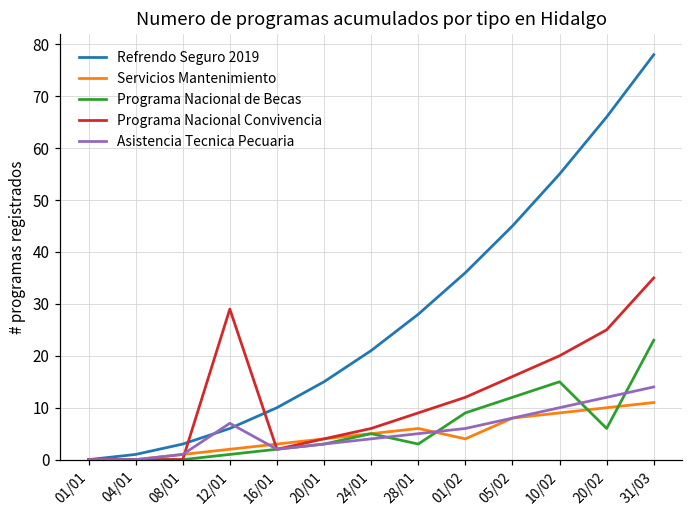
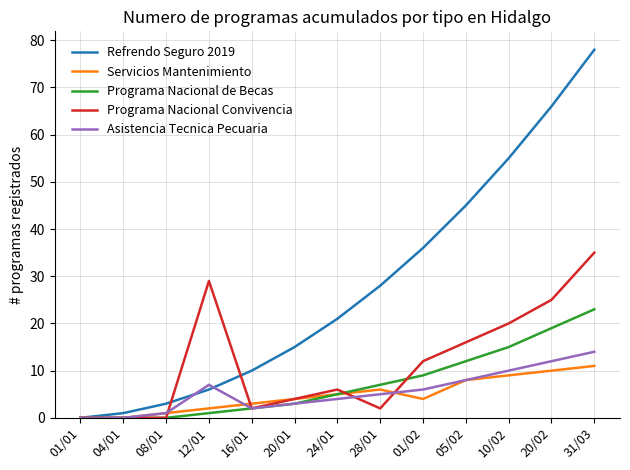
  {
    "Refrendo Seguro 2019": {
      "04/01": 1,
      "08/01": 3,
      "12/01": 6,
      "16/01": 10,
      "20/01": 15,
      "24/01": 21,
      "28/01": 28,
      "01/02": 36,
      "05/02": 45,
      "10/02": 55,
      "20/02": 66,
      "31/03": 78
    },
    "Servicios Mantenimiento": {
      "12/01": 2,
      "16/01": 3,
      "28/01": 6,
      "01/02": 4,
      "10/02": 9,
      "20/02": 10,
      "31/03": 11
    },
    "Programa Nacional de Becas": {
      "12/01": 1,
-     "28/01": 3,
+     "28/01": 7,
      "01/02": 9,
      "05/02": 12,
      "10/02": 15,
-     "20/02": 6,
+     "20/02": 19,
      "31/03": 23
    },
    "Programa Nacional Convivencia": {
      "12/01": 29,
      "24/01": 6,
-     "28/01": 9,
+     "28/01": 2,
      "01/02": 12,
      "05/02": 16,
      "10/02": 20,
      "20/02": 25,
      "31/03": 35
    },
    "Asistencia Tecnica Pecuaria": {
      "12/01": 7,
      "24/01": 4,
      "28/01": 5,
      "01/02": 6,
      "10/02": 10,
      "20/02": 12,
      "31/03": 14
    }
  }
